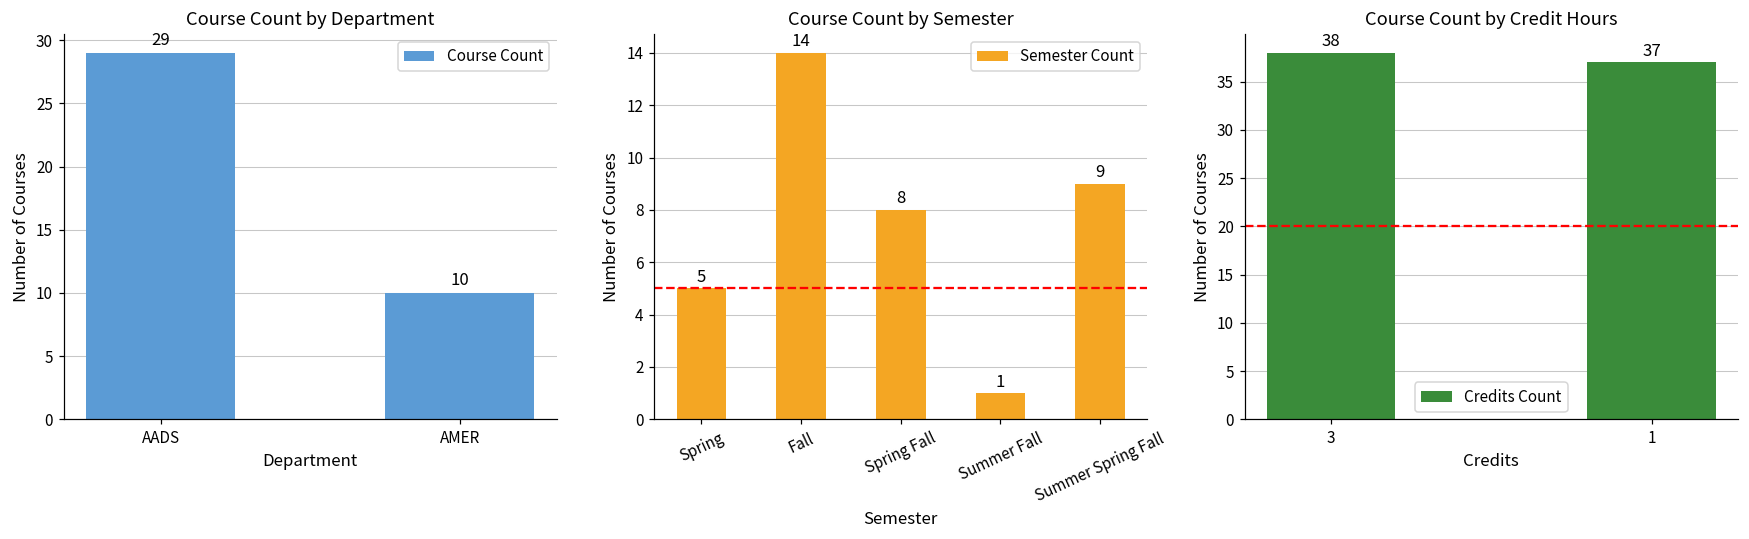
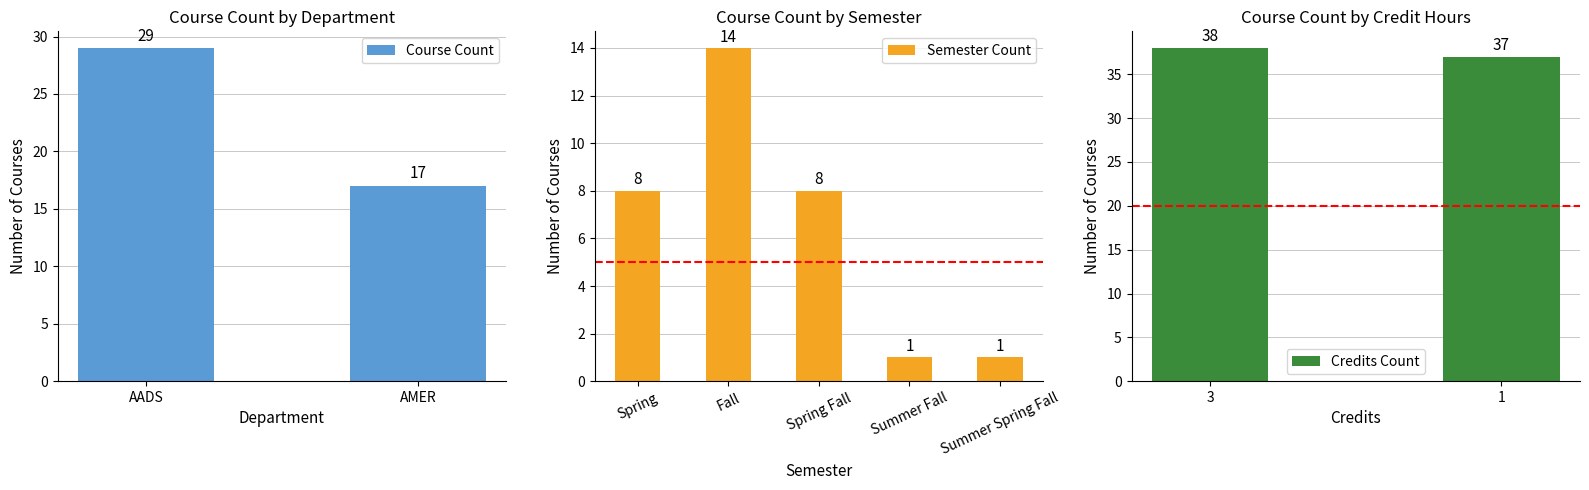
  {
    "Course Count by Department": {
      "AADS": 29,
-     "AMER": 10
+     "AMER": 17
    },
    "Course Count by Semester": {
-     "Spring": 5,
+     "Spring": 8,
      "Fall": 14,
      "Spring Fall": 8,
      "Summer Fall": 1,
-     "Summer Spring Fall": 9
+     "Summer Spring Fall": 1
    },
    "Course Count by Credit Hours": {
      "3": 38,
      "1": 37
    }
  }
